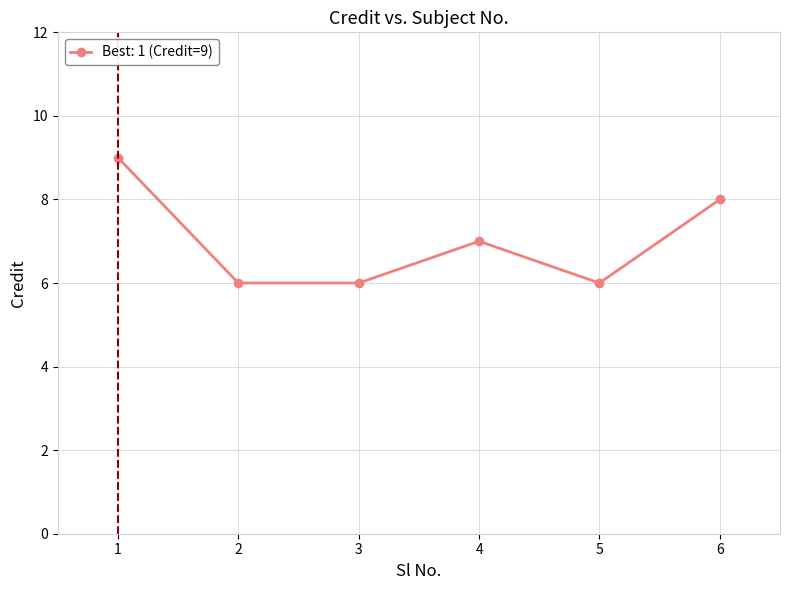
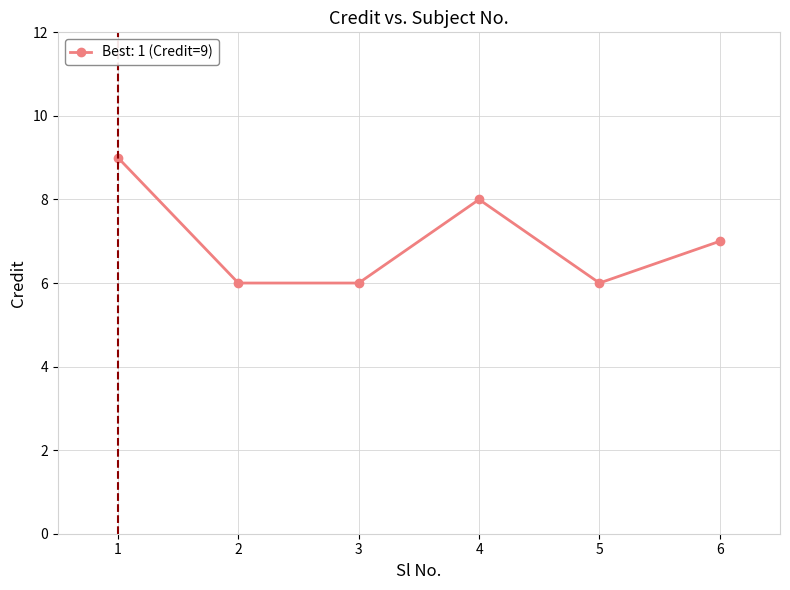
  {
    "1": 9,
    "2": 6,
    "3": 6,
-   "4": 7,
+   "4": 8,
    "5": 6,
-   "6": 8
+   "6": 7
  }
